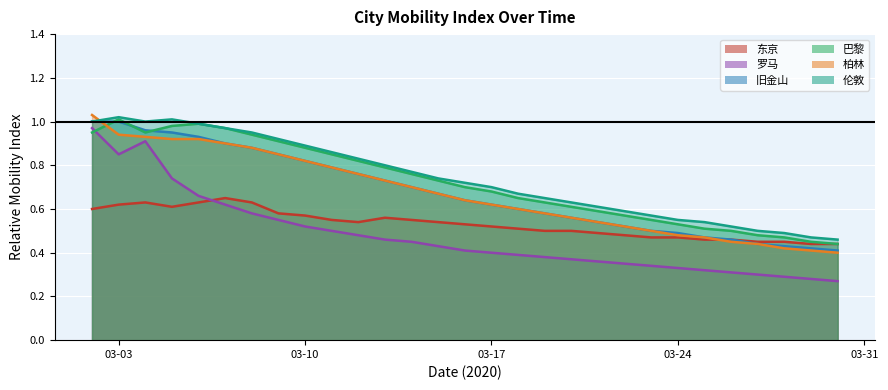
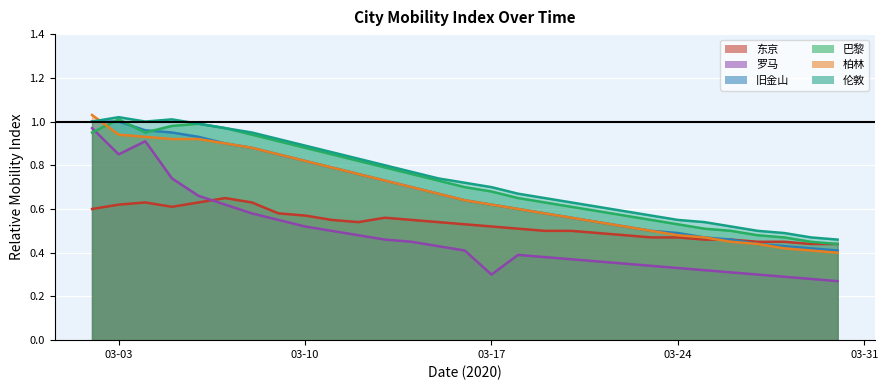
  {
    "罗马": {
      "03-03": 0.85,
      "03-10": 0.52,
-     "03-17": 0.4,
+     "03-17": 0.3,
      "03-24": 0.33
    }
  }
